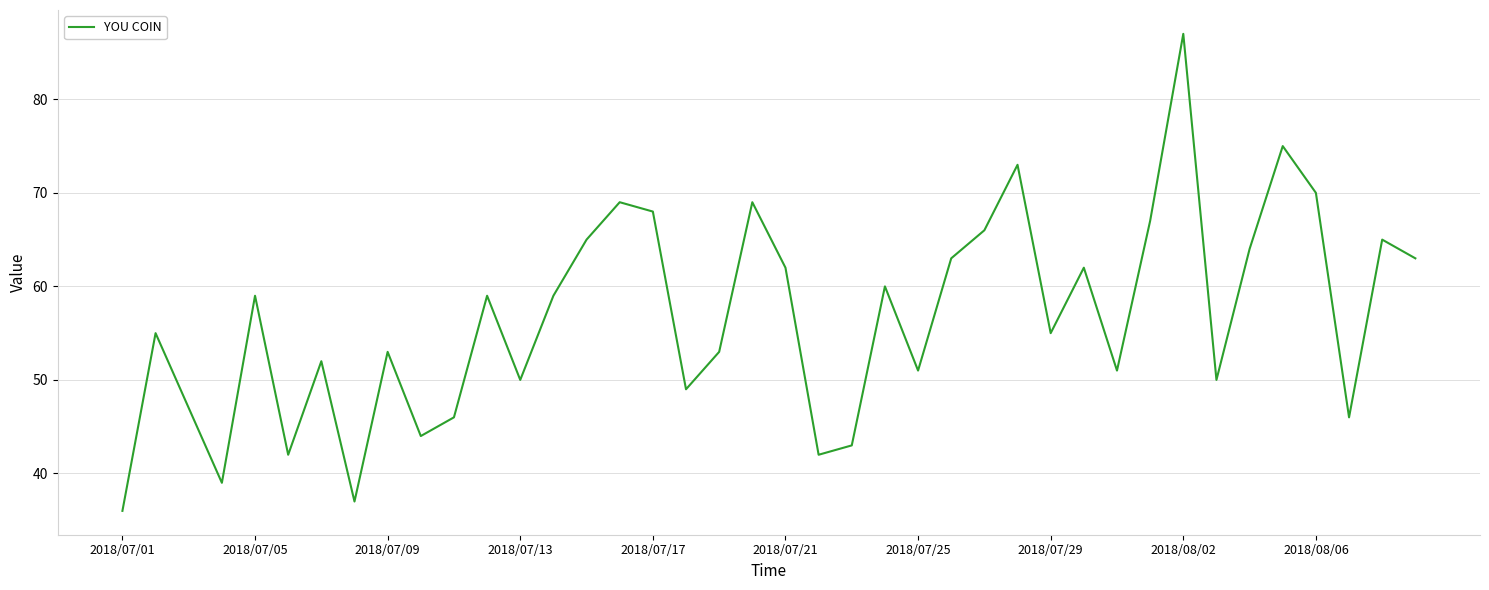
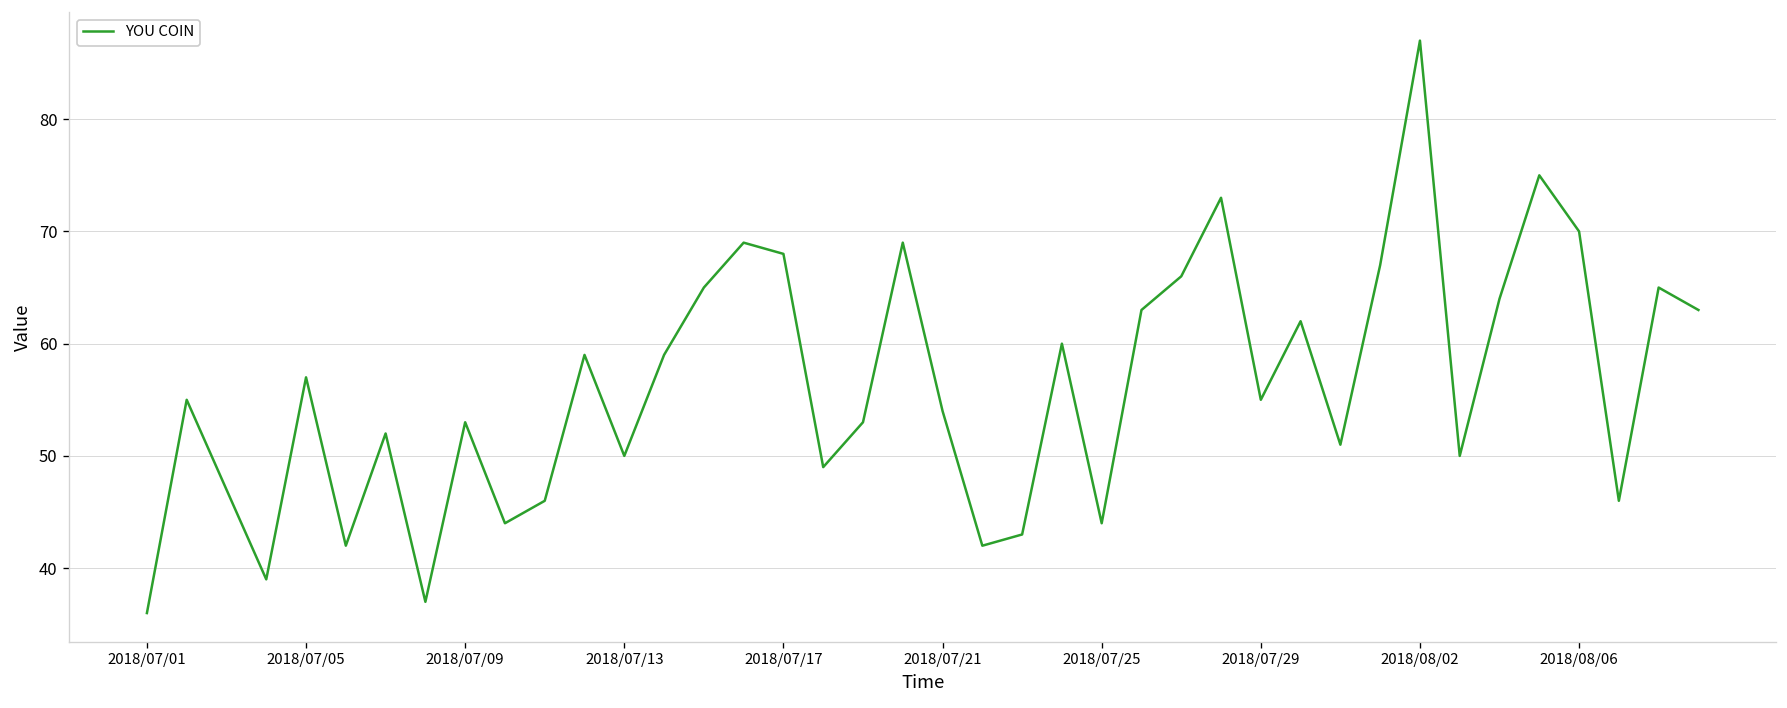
  {
    "2018/07/01": 36,
-   "2018/07/05": 59,
+   "2018/07/05": 57,
    "2018/07/09": 53,
    "2018/07/13": 50,
    "2018/07/17": 68,
-   "2018/07/21": 62,
-   "2018/07/25": 51,
+   "2018/07/21": 54,
+   "2018/07/25": 44,
    "2018/07/29": 55,
    "2018/08/02": 87,
    "2018/08/06": 70
  }
